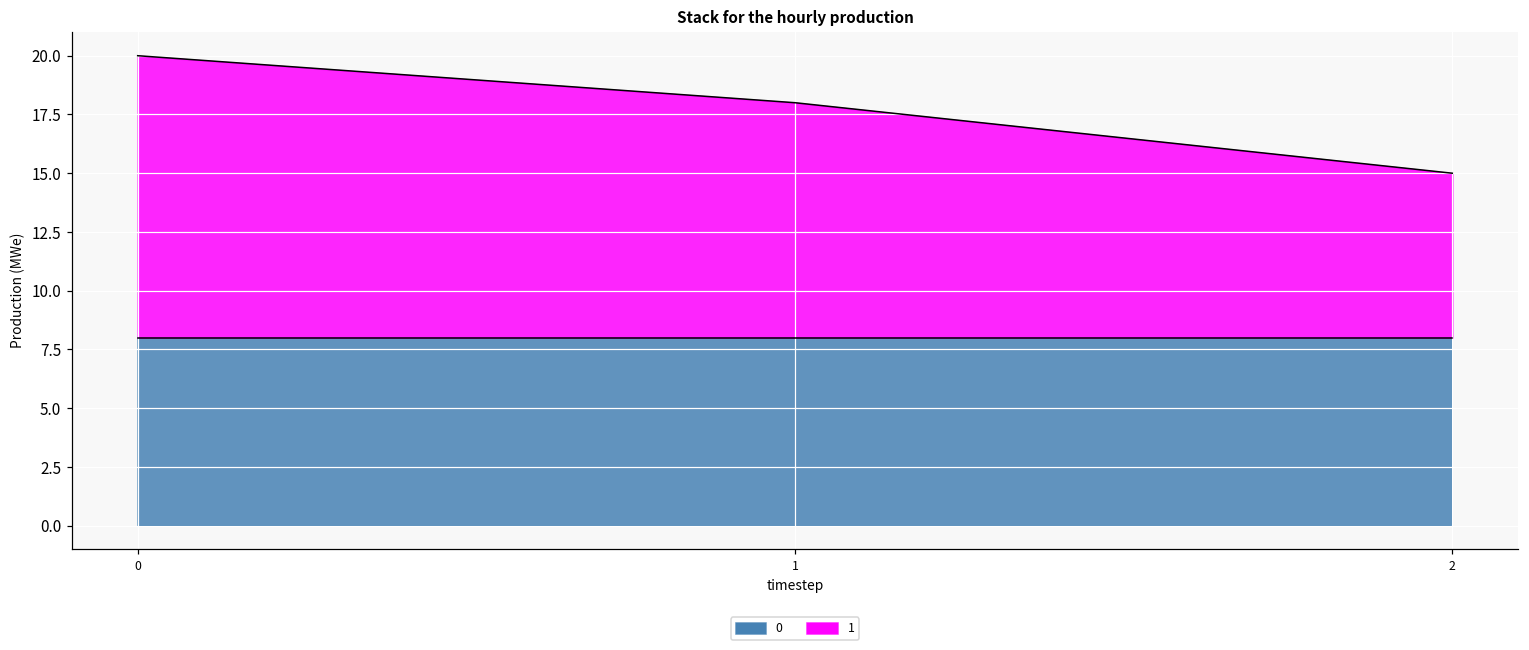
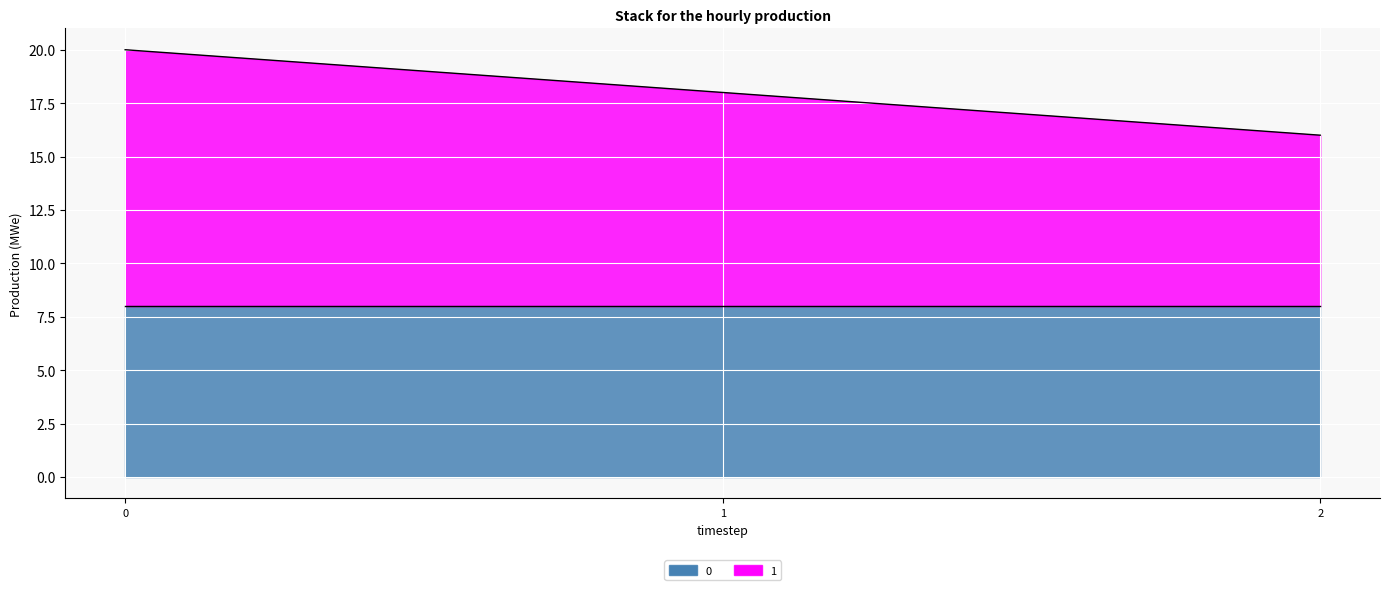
  {
    "0": {
      "0": 8,
      "1": 8,
      "2": 8
    },
    "1": {
      "0": 12,
      "1": 10,
-     "2": 7
+     "2": 8
    }
  }
